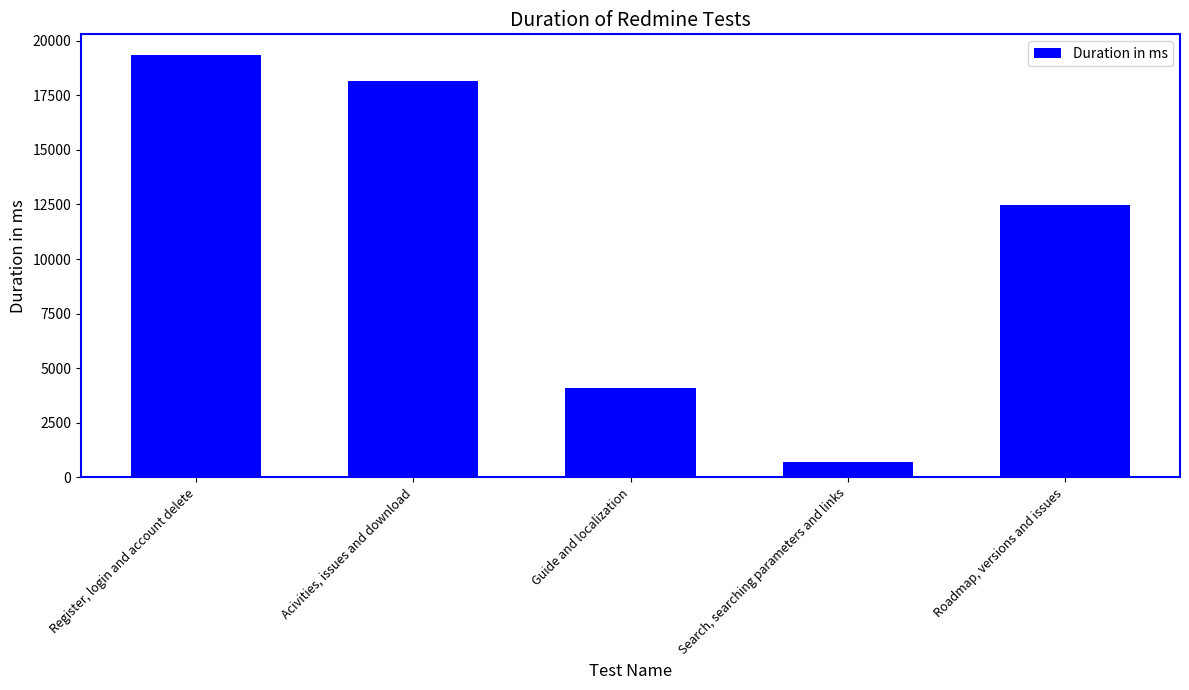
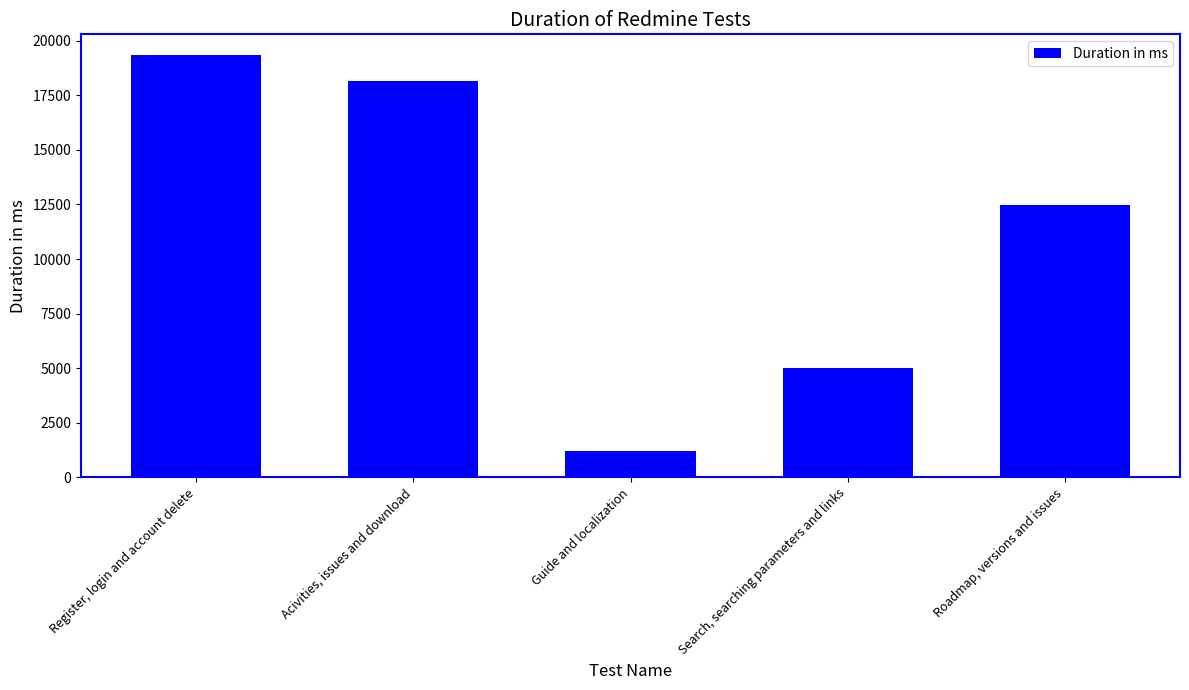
  {
    "Register, login and account delete": 19300,
    "Acivities, issues and download": 18100,
-   "Guide and localization": 4100,
-   "Search, searching parameters and links": 700,
+   "Guide and localization": 1200,
+   "Search, searching parameters and links": 5000,
    "Roadmap, versions and issues": 12500
  }
